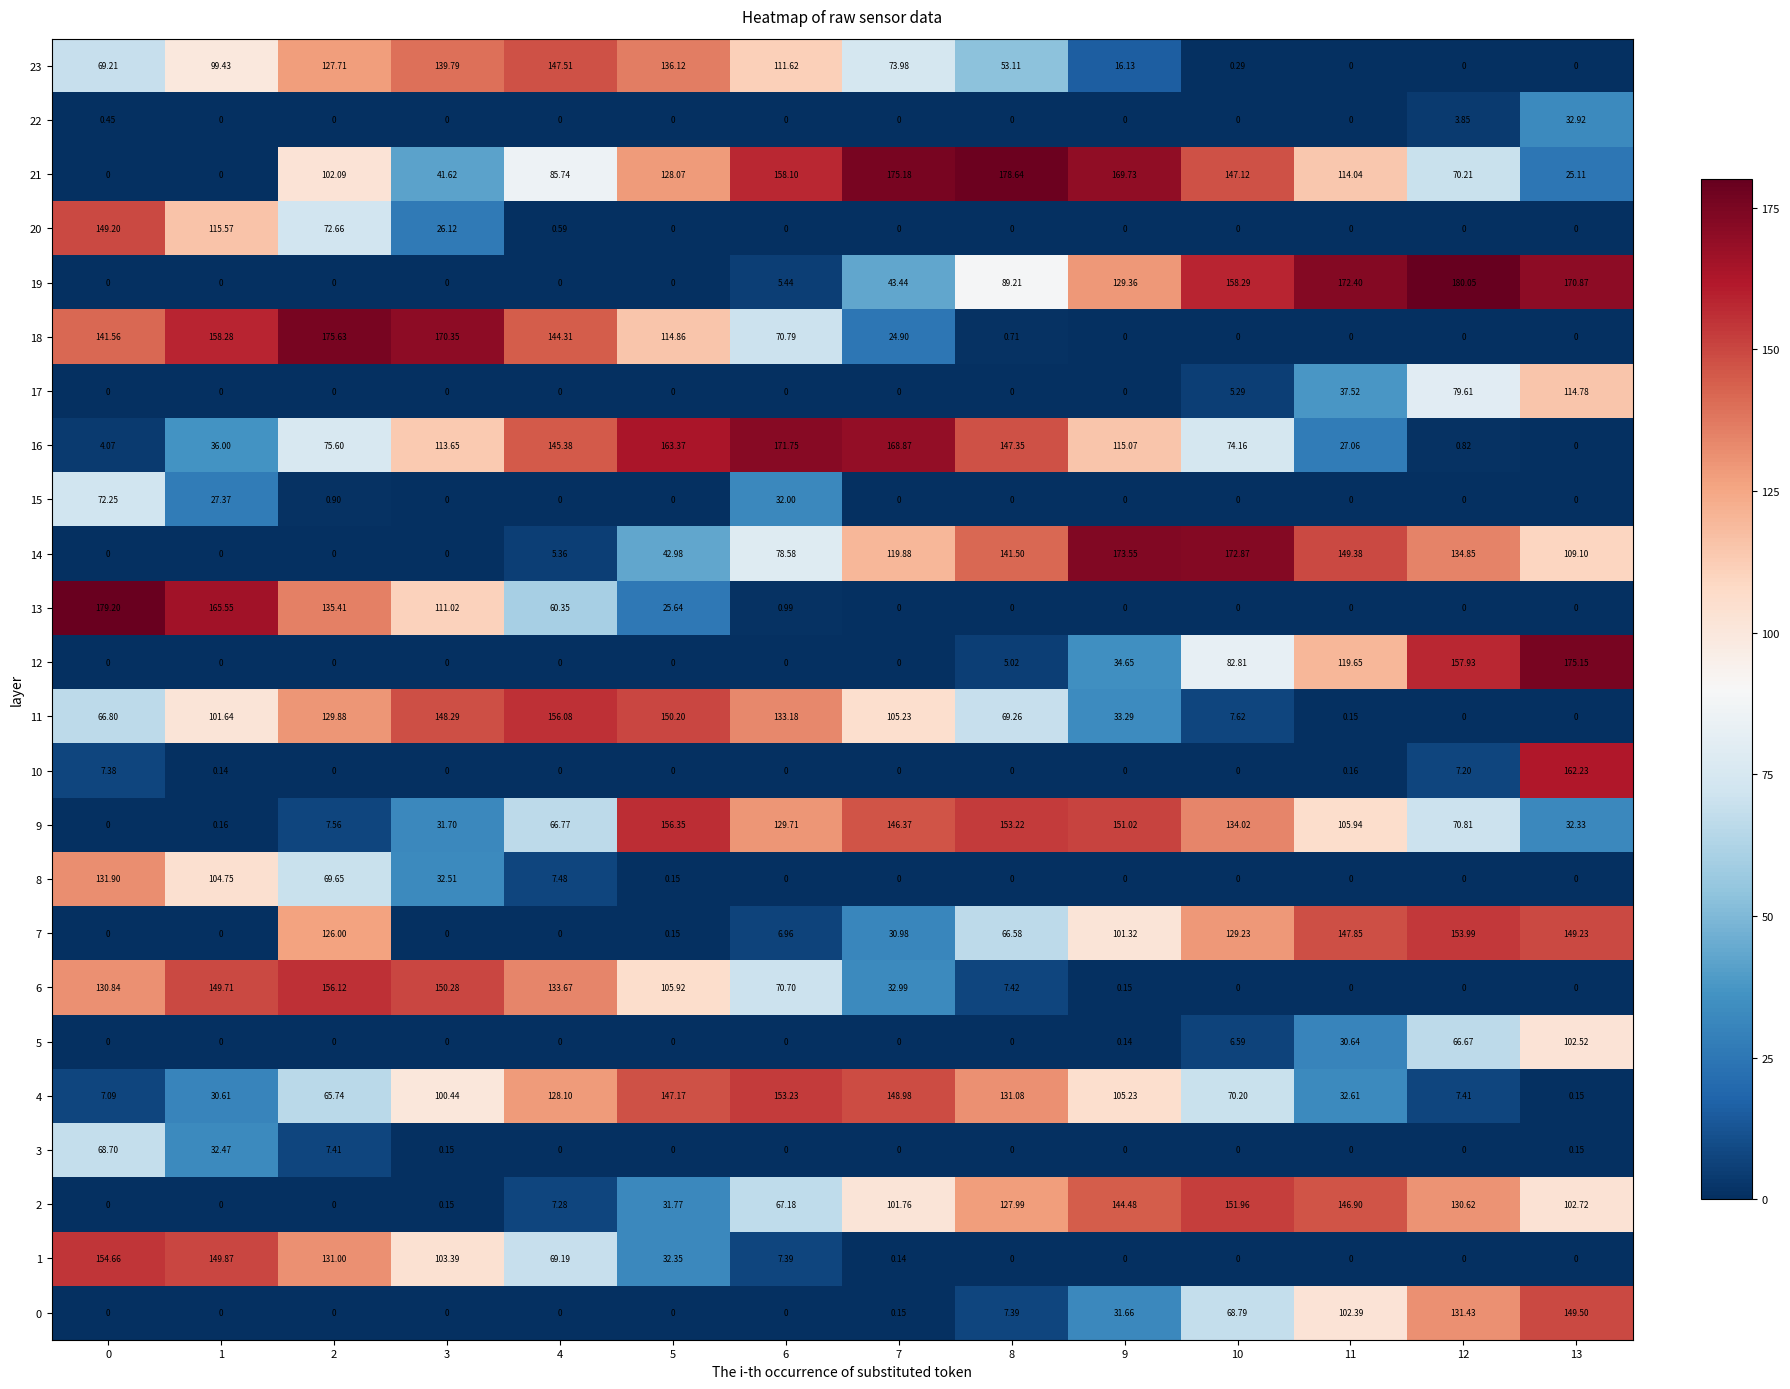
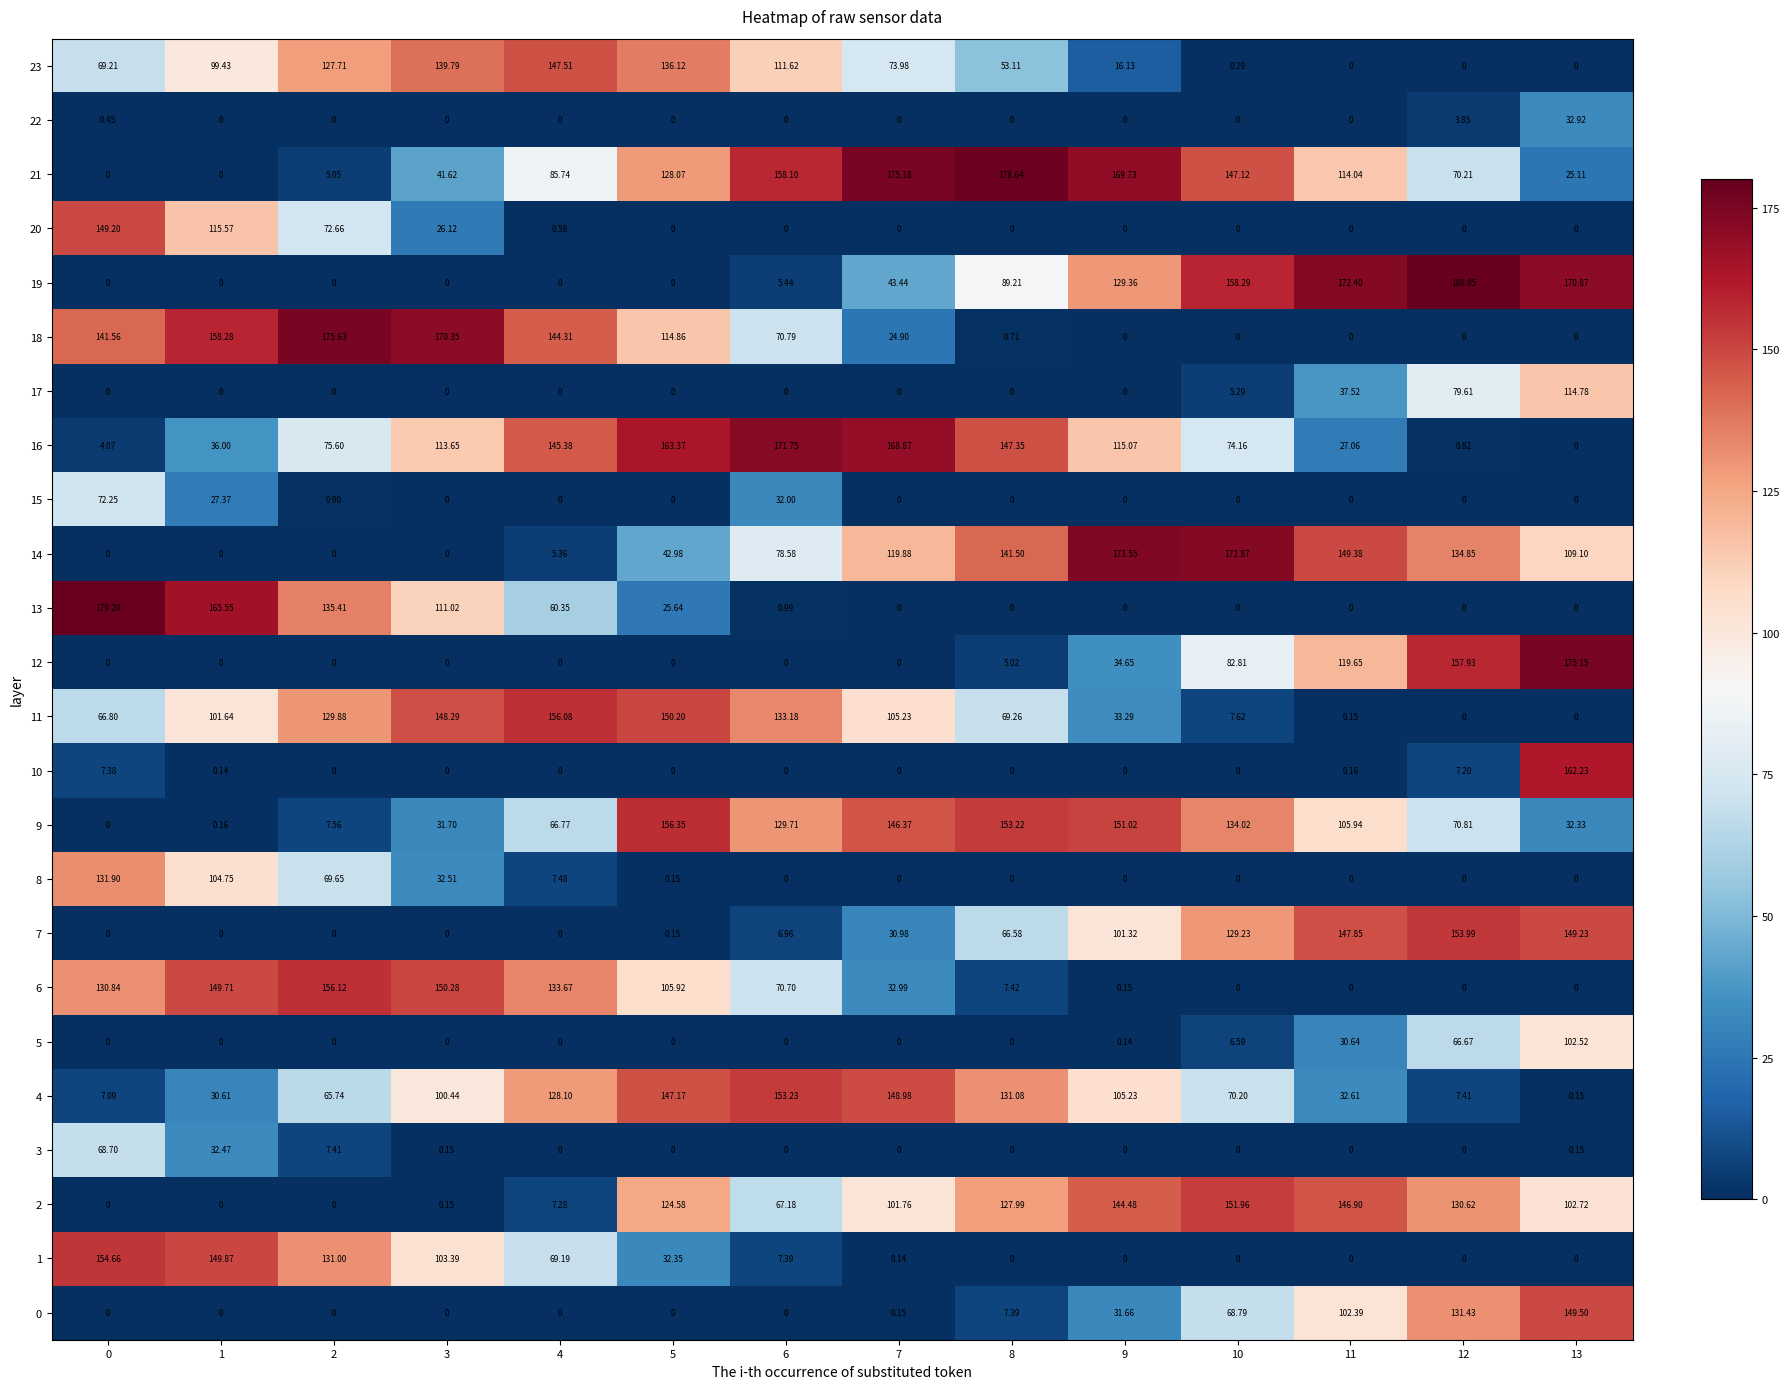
  {
    "21": {
      "0": 0,
      "1": 0,
-     "2": 102.09,
+     "2": 5.05,
      "3": 41.62,
      "4": 85.74,
      "5": 128.07,
      "6": 158.10,
      "7": 175.18,
      "8": 178.64,
      "9": 169.73,
      "10": 147.12,
      "11": 114.04,
      "12": 70.21,
      "13": 25.11
    },
    "7": {
      "0": 0,
      "1": 0,
-     "2": 126.00,
+     "2": 0,
      "3": 0,
      "4": 0,
      "5": 0.15,
      "6": 6.96,
      "7": 30.98,
      "8": 66.58,
      "9": 101.32,
      "10": 129.23,
      "11": 147.85,
      "12": 153.99,
      "13": 149.23
    },
    "2": {
      "0": 0,
      "1": 0,
      "2": 0,
      "3": 0.15,
      "4": 7.28,
-     "5": 31.77,
+     "5": 124.58,
      "6": 67.18,
      "7": 101.76,
      "8": 127.99,
      "9": 144.48,
      "10": 151.96,
      "11": 146.90,
      "12": 130.62,
      "13": 102.72
    }
  }
